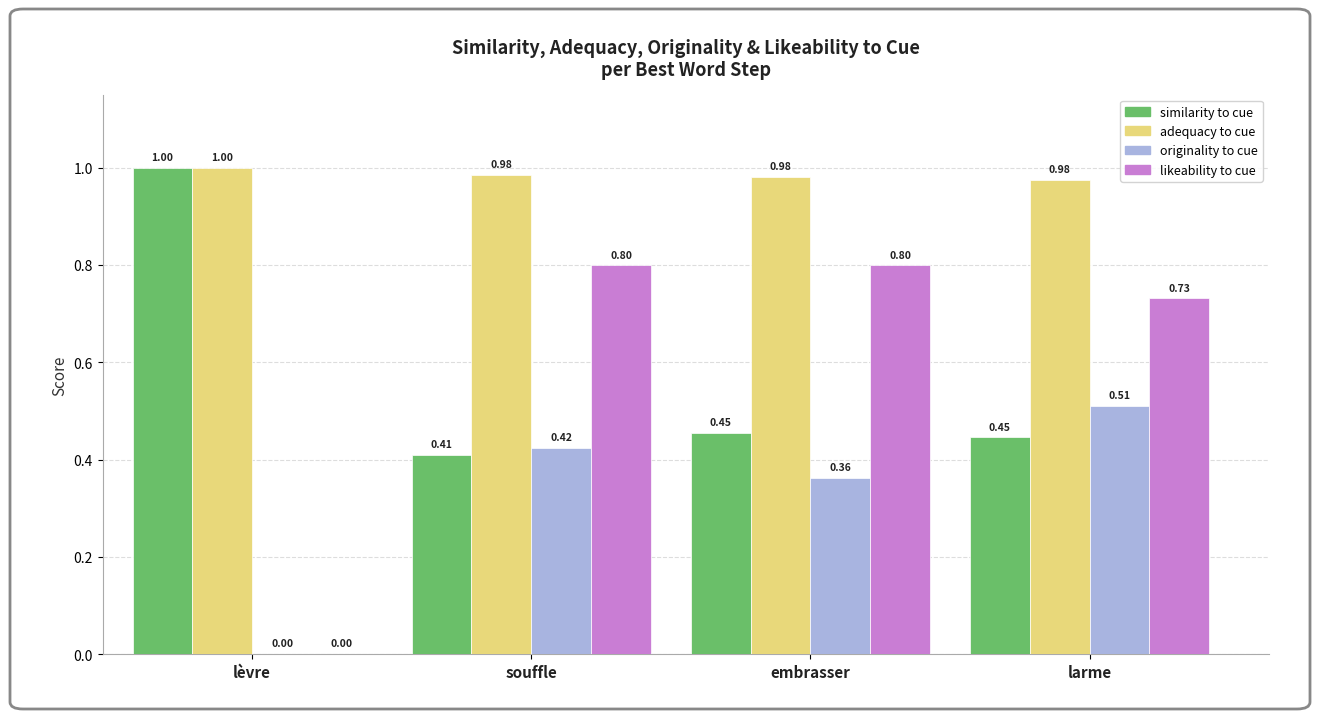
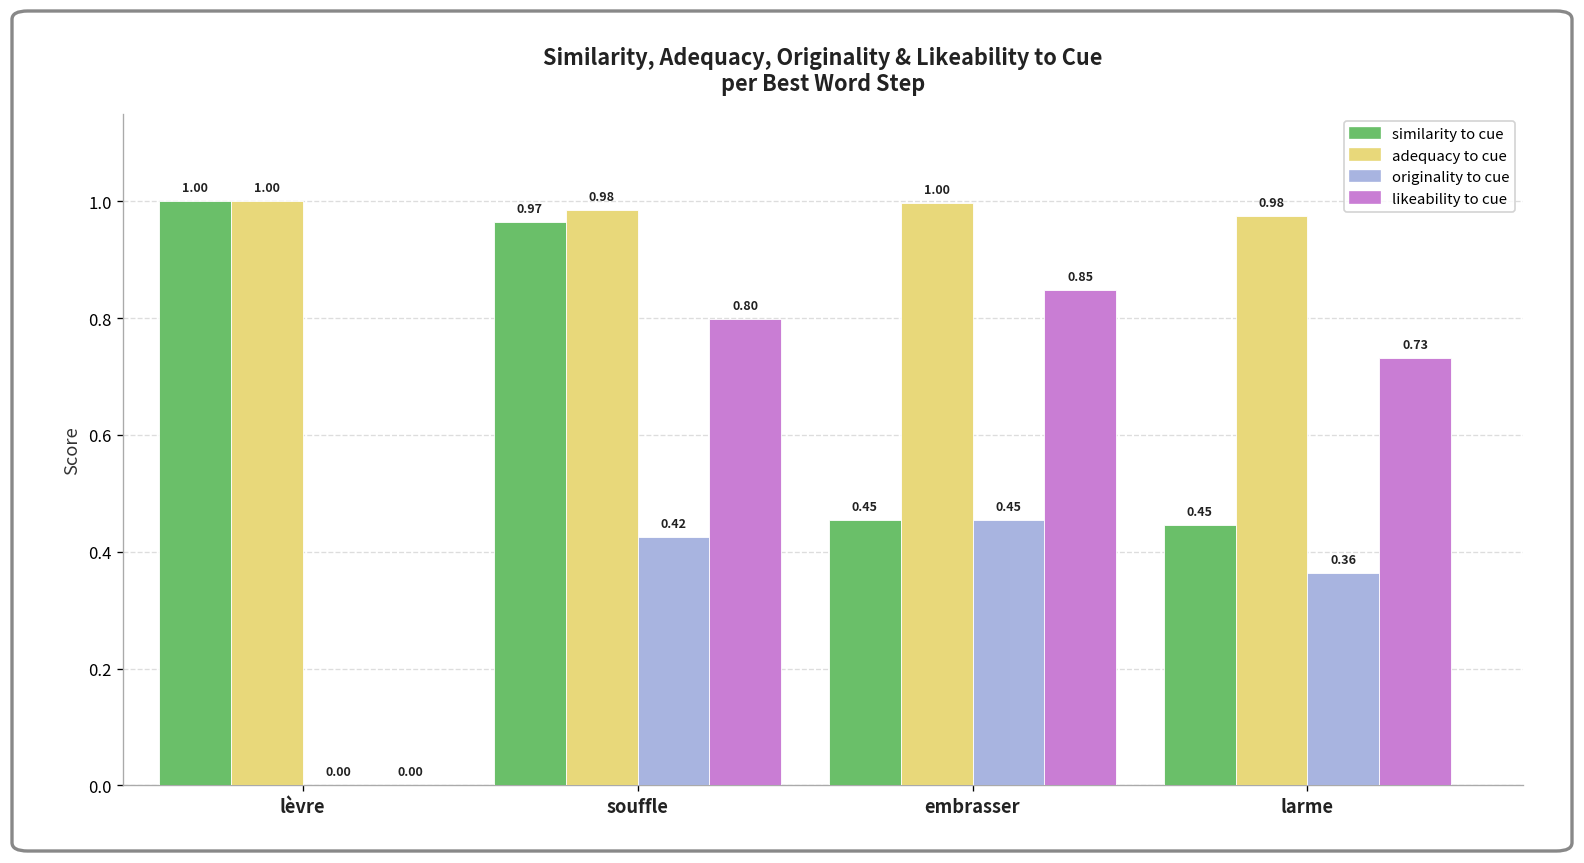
  {
    "similarity to cue": {
      "lèvre": 1.00,
-     "souffle": 0.41,
+     "souffle": 0.97,
      "embrasser": 0.45,
      "larme": 0.45
    },
    "adequacy to cue": {
      "lèvre": 1.00,
      "souffle": 0.98,
-     "embrasser": 0.98,
+     "embrasser": 1.00,
      "larme": 0.98
    },
    "originality to cue": {
      "lèvre": 0.00,
      "souffle": 0.42,
-     "embrasser": 0.36,
-     "larme": 0.51
+     "embrasser": 0.45,
+     "larme": 0.36
    },
    "likeability to cue": {
      "lèvre": 0.00,
      "souffle": 0.80,
-     "embrasser": 0.80,
+     "embrasser": 0.85,
      "larme": 0.73
    }
  }
